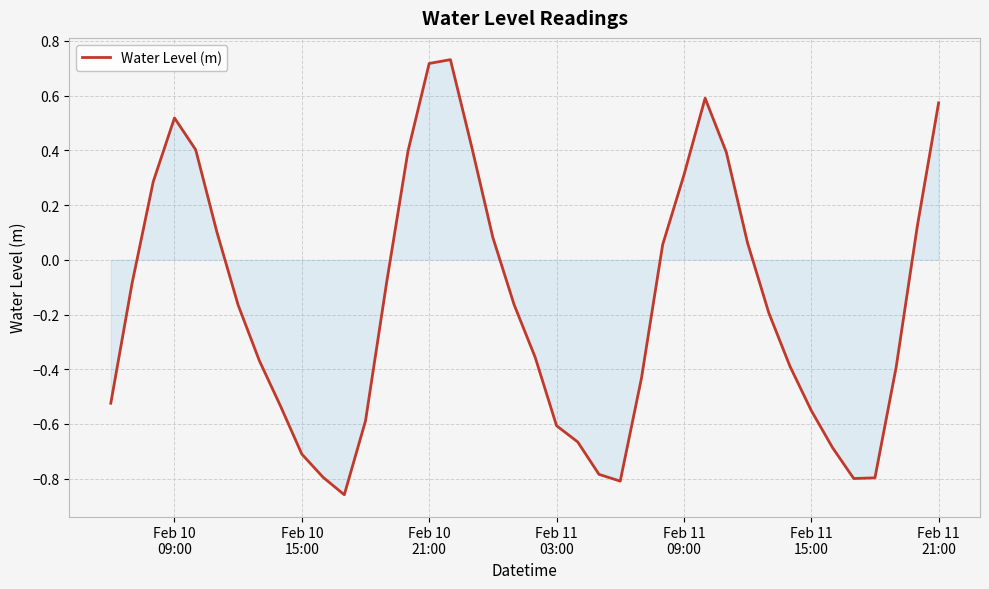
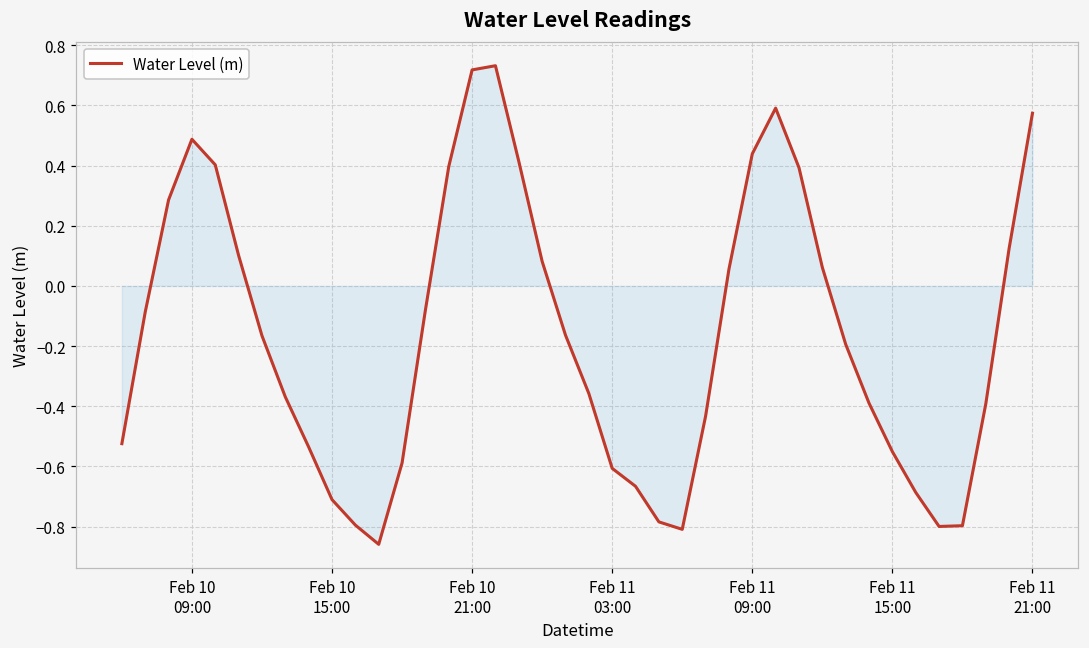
  {
    "Water Level (m)": {
-     "Feb 10 09:00": 0.52,
+     "Feb 10 09:00": 0.49,
      "Feb 10 15:00": -0.71,
      "Feb 11 03:00": -0.61,
-     "Feb 11 09:00": 0.31,
+     "Feb 11 09:00": 0.44,
      "Feb 11 15:00": -0.55
    }
  }
